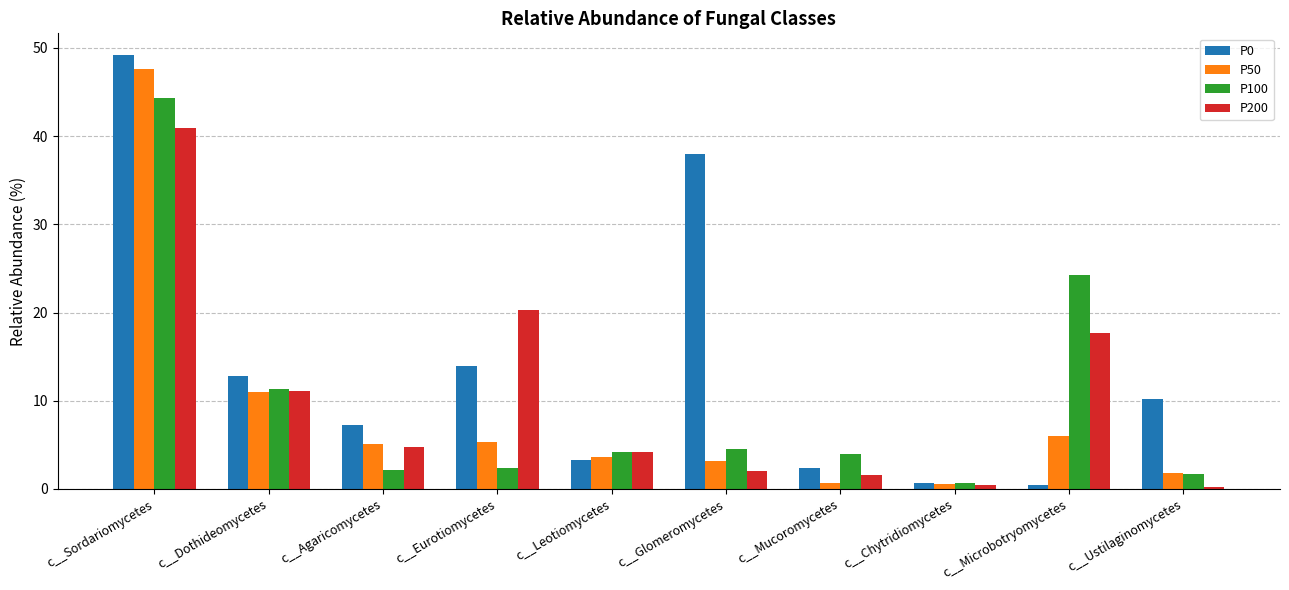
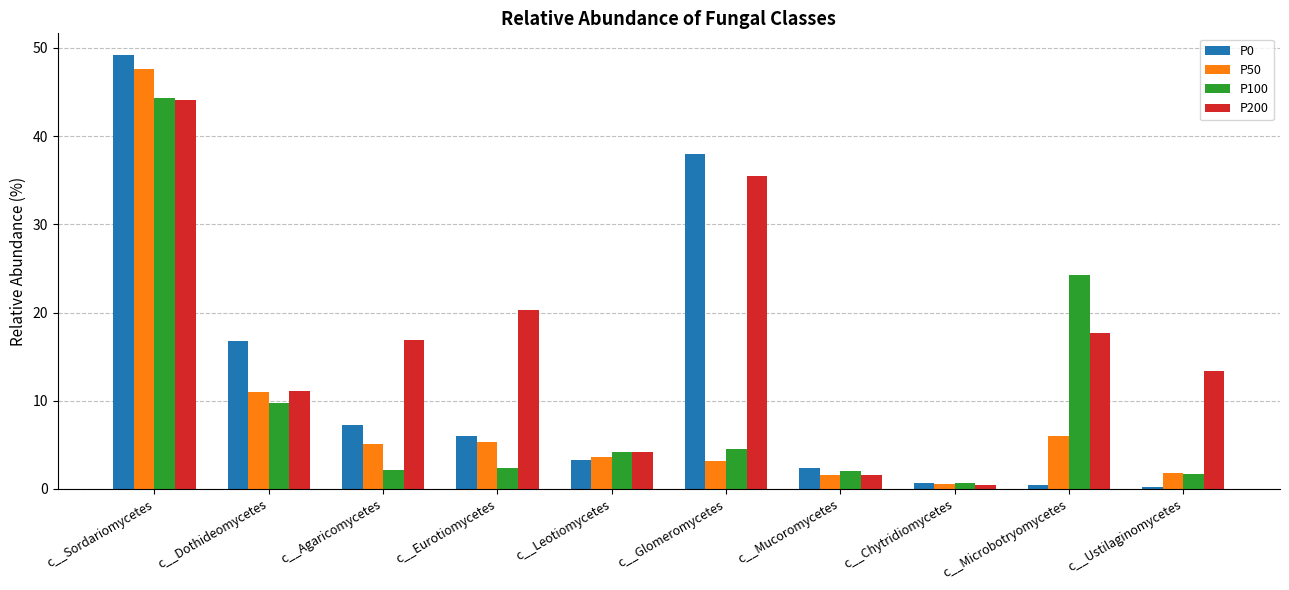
  {
    "P0": {
      "c__Sordariomycetes": 49,
-     "c__Dothideomycetes": 13,
+     "c__Dothideomycetes": 17,
      "c__Agaricomycetes": 7,
-     "c__Eurotiomycetes": 14,
+     "c__Eurotiomycetes": 6,
      "c__Leotiomycetes": 3,
      "c__Glomeromycetes": 38,
      "c__Mucoromycetes": 2,
      "c__Chytridiomycetes": 1,
      "c__Microbotryomycetes": 0,
-     "c__Ustilaginomycetes": 10
+     "c__Ustilaginomycetes": 0
    },
    "P50": {
      "c__Sordariomycetes": 48,
      "c__Dothideomycetes": 11,
      "c__Agaricomycetes": 5,
      "c__Eurotiomycetes": 5,
      "c__Leotiomycetes": 4,
      "c__Glomeromycetes": 3,
-     "c__Mucoromycetes": 1,
+     "c__Mucoromycetes": 2,
      "c__Chytridiomycetes": 1,
      "c__Microbotryomycetes": 6,
      "c__Ustilaginomycetes": 2
    },
    "P100": {
      "c__Sordariomycetes": 44,
-     "c__Dothideomycetes": 11,
+     "c__Dothideomycetes": 10,
      "c__Agaricomycetes": 2,
      "c__Eurotiomycetes": 2,
      "c__Leotiomycetes": 4,
      "c__Glomeromycetes": 5,
-     "c__Mucoromycetes": 4,
+     "c__Mucoromycetes": 2,
      "c__Chytridiomycetes": 1,
      "c__Microbotryomycetes": 24,
      "c__Ustilaginomycetes": 2
    },
    "P200": {
-     "c__Sordariomycetes": 41,
+     "c__Sordariomycetes": 44,
      "c__Dothideomycetes": 11,
-     "c__Agaricomycetes": 5,
+     "c__Agaricomycetes": 17,
      "c__Eurotiomycetes": 20,
      "c__Leotiomycetes": 4,
-     "c__Glomeromycetes": 2,
+     "c__Glomeromycetes": 35,
      "c__Mucoromycetes": 2,
      "c__Chytridiomycetes": 0,
      "c__Microbotryomycetes": 18,
-     "c__Ustilaginomycetes": 0
+     "c__Ustilaginomycetes": 13
    }
  }
